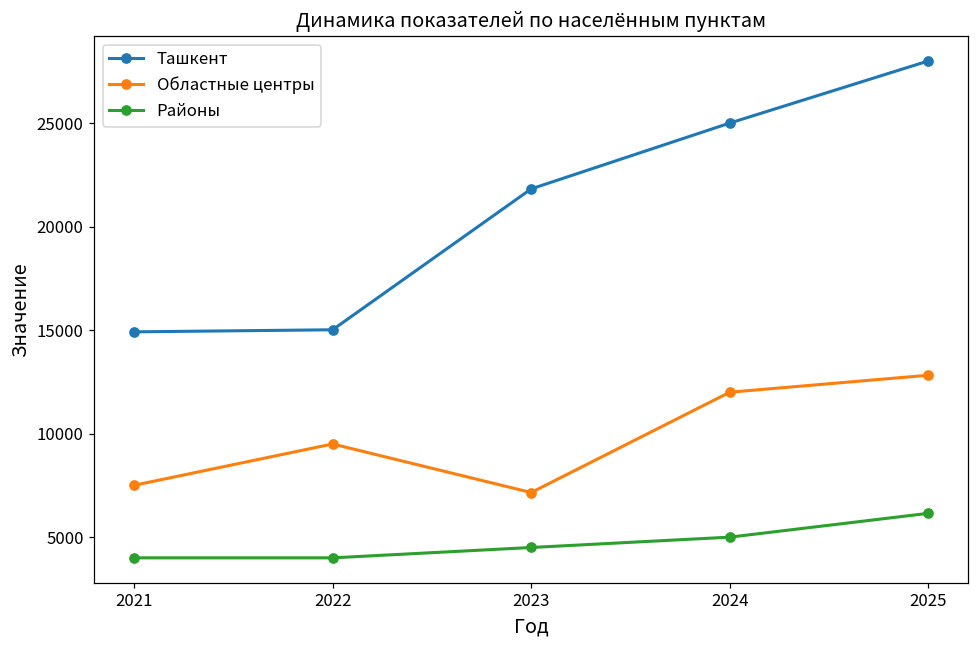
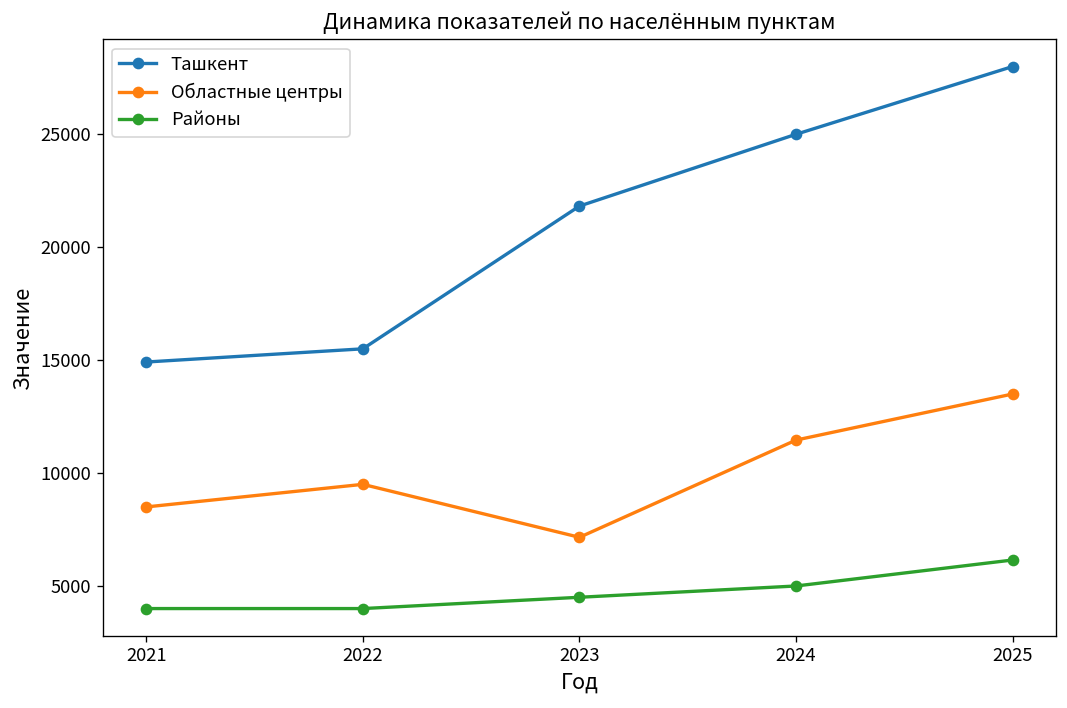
  {
    "Ташкент": {
      "2021": 14900,
-     "2022": 15000,
+     "2022": 15500,
      "2023": 21800,
      "2024": 25000,
      "2025": 28000
    },
    "Областные центры": {
-     "2021": 7500,
+     "2021": 8500,
      "2022": 9500,
      "2023": 7200,
-     "2024": 12000,
-     "2025": 12800
+     "2024": 11500,
+     "2025": 13500
    },
    "Районы": {
      "2021": 4000,
      "2022": 4000,
      "2023": 4500,
      "2024": 5000,
      "2025": 6200
    }
  }
